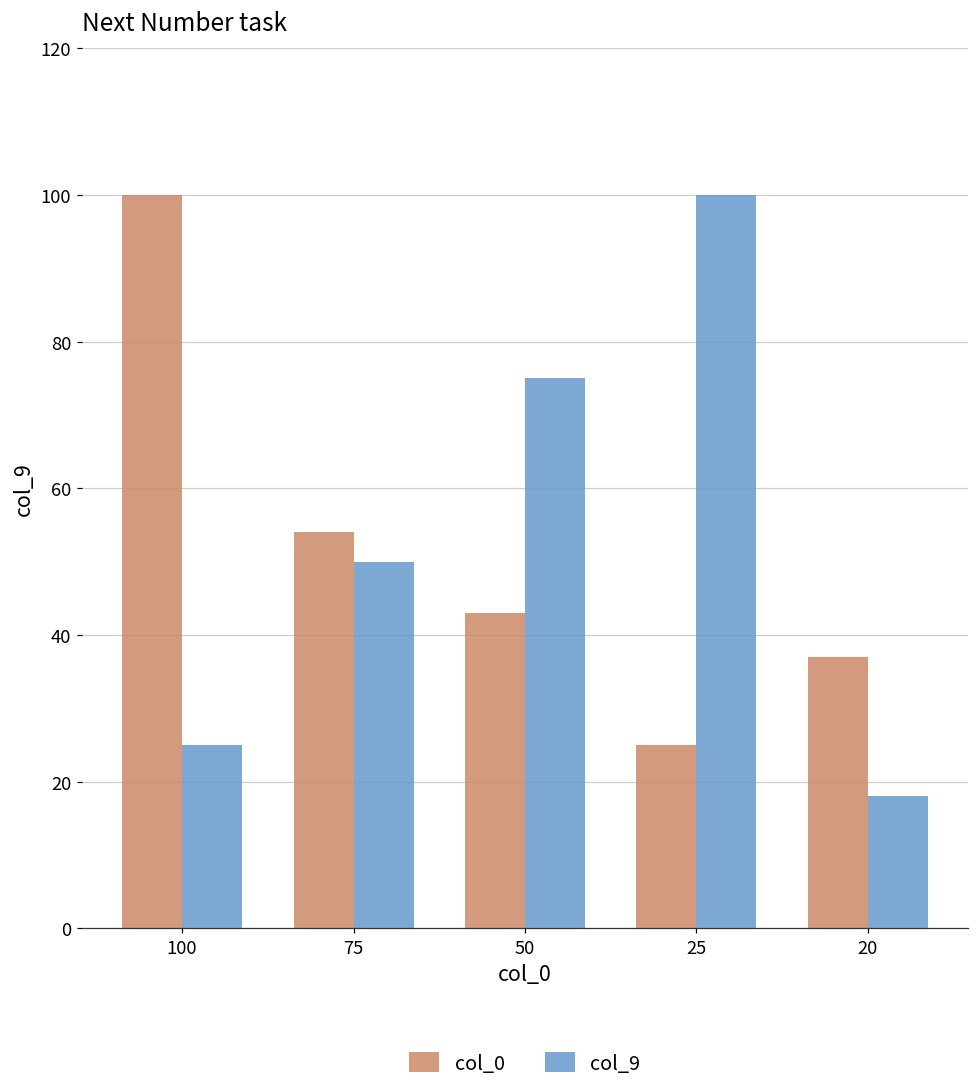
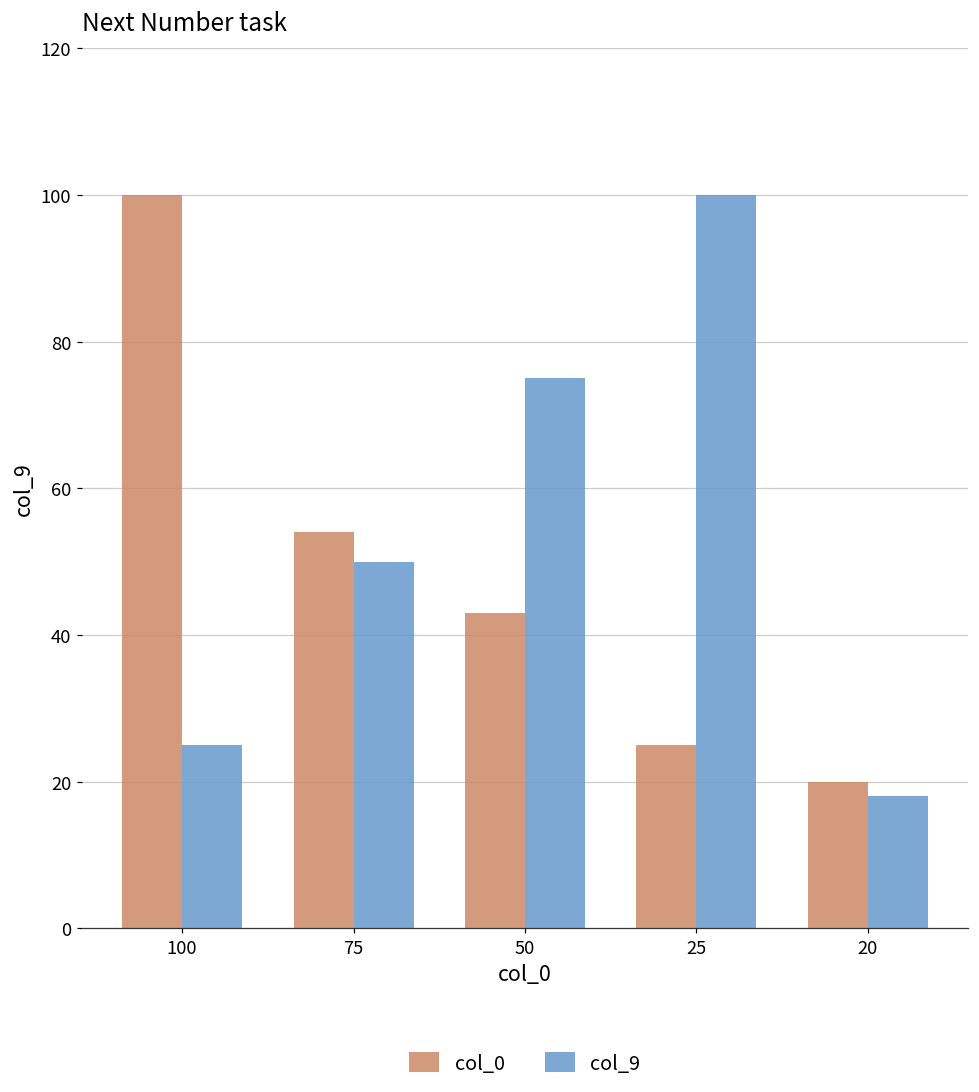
  {
    "col_0": {
      "100": 100,
      "75": 54,
      "50": 43,
      "25": 25,
-     "20": 37
+     "20": 20
    },
    "col_9": {
      "100": 25,
      "75": 50,
      "50": 75,
      "25": 100,
      "20": 18
    }
  }
